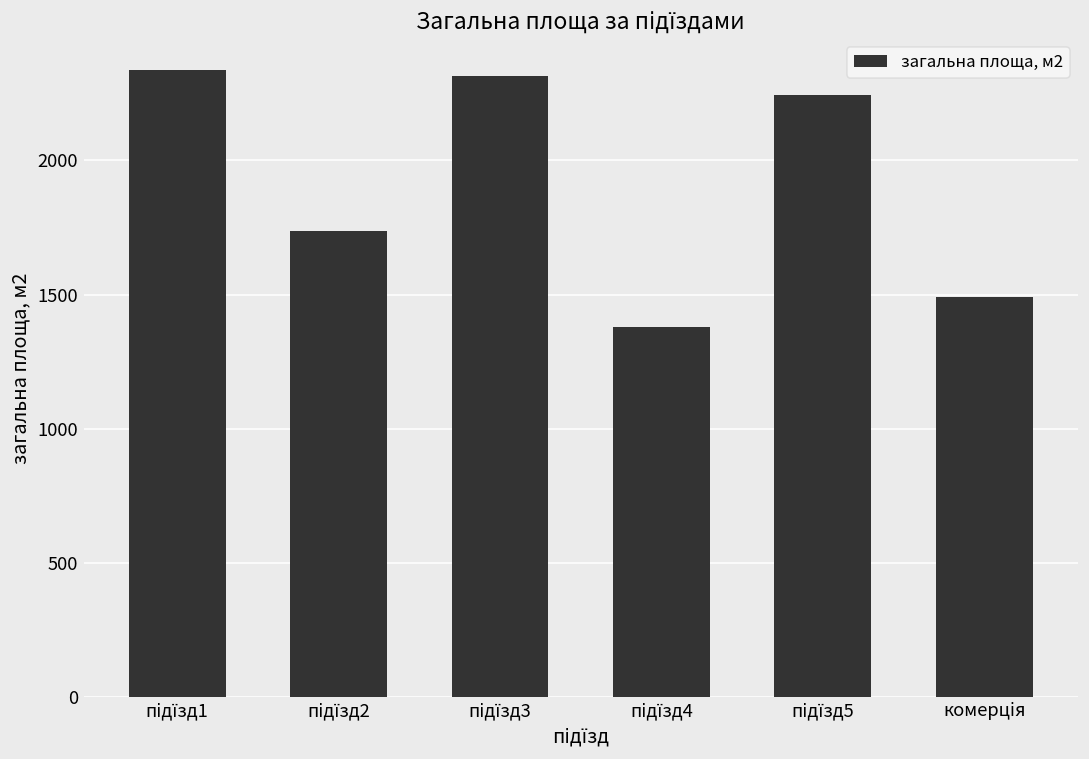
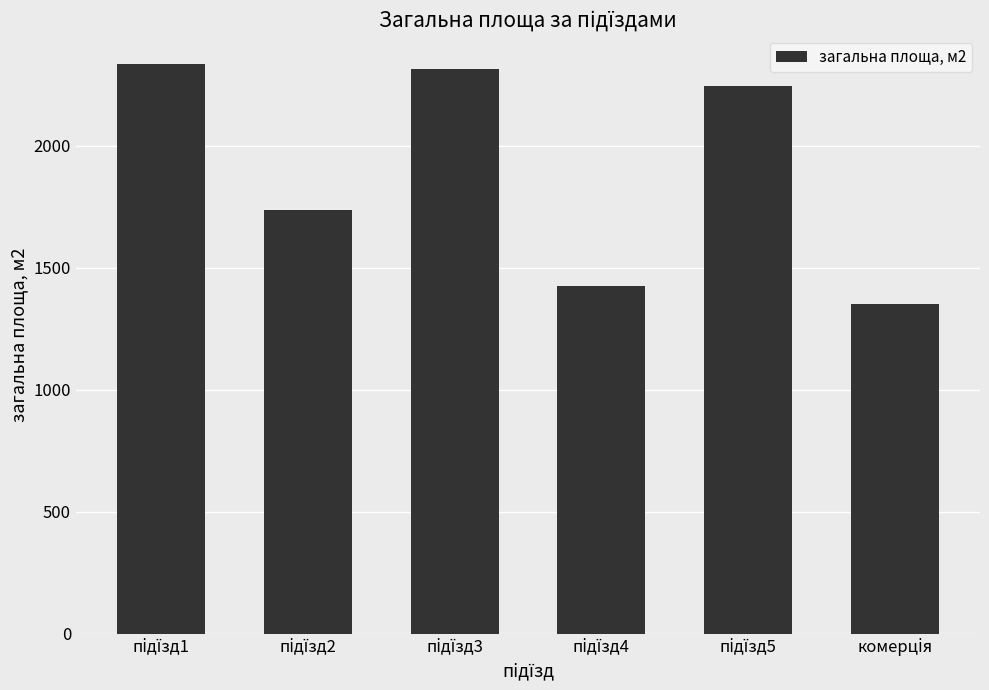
  {
    "підїзд1": 2340,
    "підїзд2": 1740,
    "підїзд3": 2320,
-   "підїзд4": 1380,
+   "підїзд4": 1420,
    "підїзд5": 2240,
-   "комерція": 1490
+   "комерція": 1350
  }
